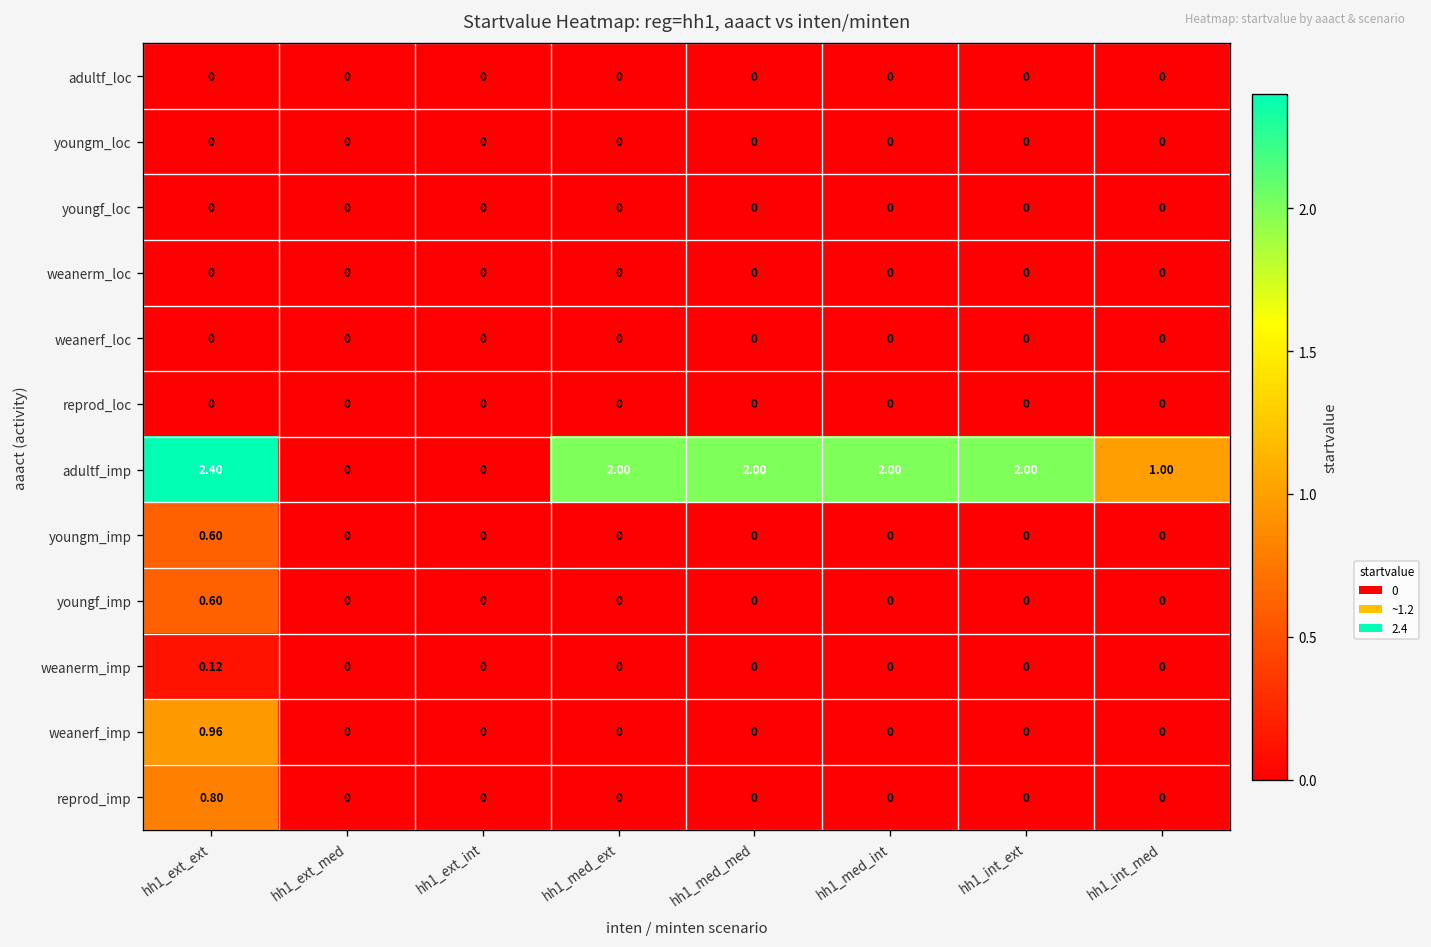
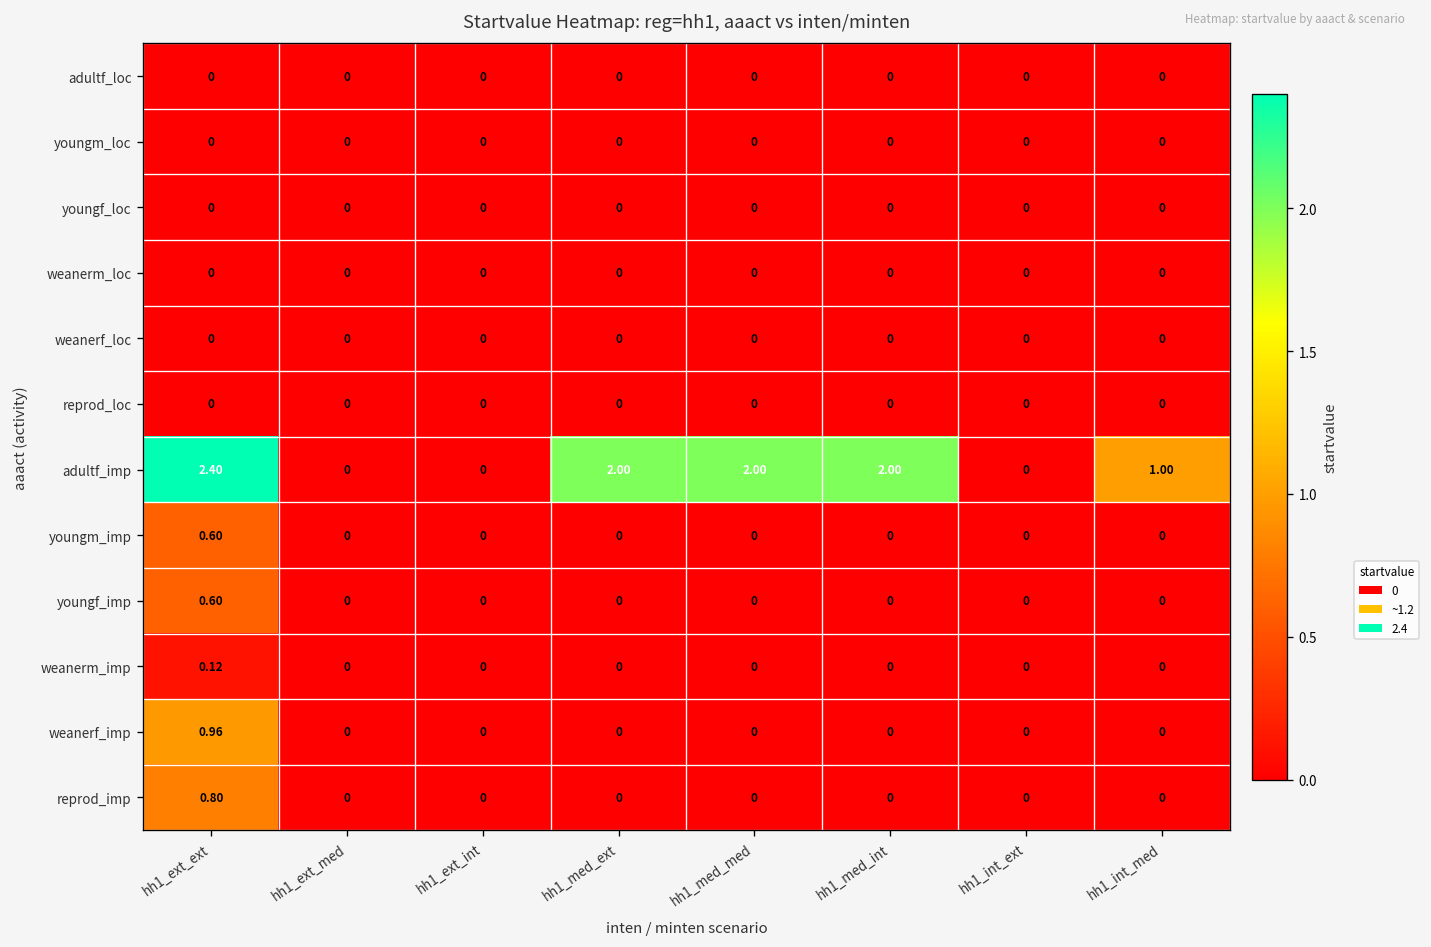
  {
    "adultf_loc": {
      "hh1_ext_ext": 0,
      "hh1_ext_med": 0,
      "hh1_ext_int": 0,
      "hh1_med_ext": 0,
      "hh1_med_med": 0,
      "hh1_med_int": 0,
      "hh1_int_ext": 0,
      "hh1_int_med": 0
    },
    "youngm_loc": {
      "hh1_ext_ext": 0,
      "hh1_ext_med": 0,
      "hh1_ext_int": 0,
      "hh1_med_ext": 0,
      "hh1_med_med": 0,
      "hh1_med_int": 0,
      "hh1_int_ext": 0,
      "hh1_int_med": 0
    },
    "youngf_loc": {
      "hh1_ext_ext": 0,
      "hh1_ext_med": 0,
      "hh1_ext_int": 0,
      "hh1_med_ext": 0,
      "hh1_med_med": 0,
      "hh1_med_int": 0,
      "hh1_int_ext": 0,
      "hh1_int_med": 0
    },
    "weanerm_loc": {
      "hh1_ext_ext": 0,
      "hh1_ext_med": 0,
      "hh1_ext_int": 0,
      "hh1_med_ext": 0,
      "hh1_med_med": 0,
      "hh1_med_int": 0,
      "hh1_int_ext": 0,
      "hh1_int_med": 0
    },
    "weanerf_loc": {
      "hh1_ext_ext": 0,
      "hh1_ext_med": 0,
      "hh1_ext_int": 0,
      "hh1_med_ext": 0,
      "hh1_med_med": 0,
      "hh1_med_int": 0,
      "hh1_int_ext": 0,
      "hh1_int_med": 0
    },
    "reprod_loc": {
      "hh1_ext_ext": 0,
      "hh1_ext_med": 0,
      "hh1_ext_int": 0,
      "hh1_med_ext": 0,
      "hh1_med_med": 0,
      "hh1_med_int": 0,
      "hh1_int_ext": 0,
      "hh1_int_med": 0
    },
    "adultf_imp": {
      "hh1_ext_ext": 2.40,
      "hh1_ext_med": 0,
      "hh1_ext_int": 0,
      "hh1_med_ext": 2.00,
      "hh1_med_med": 2.00,
      "hh1_med_int": 2.00,
-     "hh1_int_ext": 2.00,
+     "hh1_int_ext": 0,
      "hh1_int_med": 1.00
    },
    "youngm_imp": {
      "hh1_ext_ext": 0.60,
      "hh1_ext_med": 0,
      "hh1_ext_int": 0,
      "hh1_med_ext": 0,
      "hh1_med_med": 0,
      "hh1_med_int": 0,
      "hh1_int_ext": 0,
      "hh1_int_med": 0
    },
    "youngf_imp": {
      "hh1_ext_ext": 0.60,
      "hh1_ext_med": 0,
      "hh1_ext_int": 0,
      "hh1_med_ext": 0,
      "hh1_med_med": 0,
      "hh1_med_int": 0,
      "hh1_int_ext": 0,
      "hh1_int_med": 0
    },
    "weanerm_imp": {
      "hh1_ext_ext": 0.12,
      "hh1_ext_med": 0,
      "hh1_ext_int": 0,
      "hh1_med_ext": 0,
      "hh1_med_med": 0,
      "hh1_med_int": 0,
      "hh1_int_ext": 0,
      "hh1_int_med": 0
    },
    "weanerf_imp": {
      "hh1_ext_ext": 0.96,
      "hh1_ext_med": 0,
      "hh1_ext_int": 0,
      "hh1_med_ext": 0,
      "hh1_med_med": 0,
      "hh1_med_int": 0,
      "hh1_int_ext": 0,
      "hh1_int_med": 0
    },
    "reprod_imp": {
      "hh1_ext_ext": 0.80,
      "hh1_ext_med": 0,
      "hh1_ext_int": 0,
      "hh1_med_ext": 0,
      "hh1_med_med": 0,
      "hh1_med_int": 0,
      "hh1_int_ext": 0,
      "hh1_int_med": 0
    }
  }
